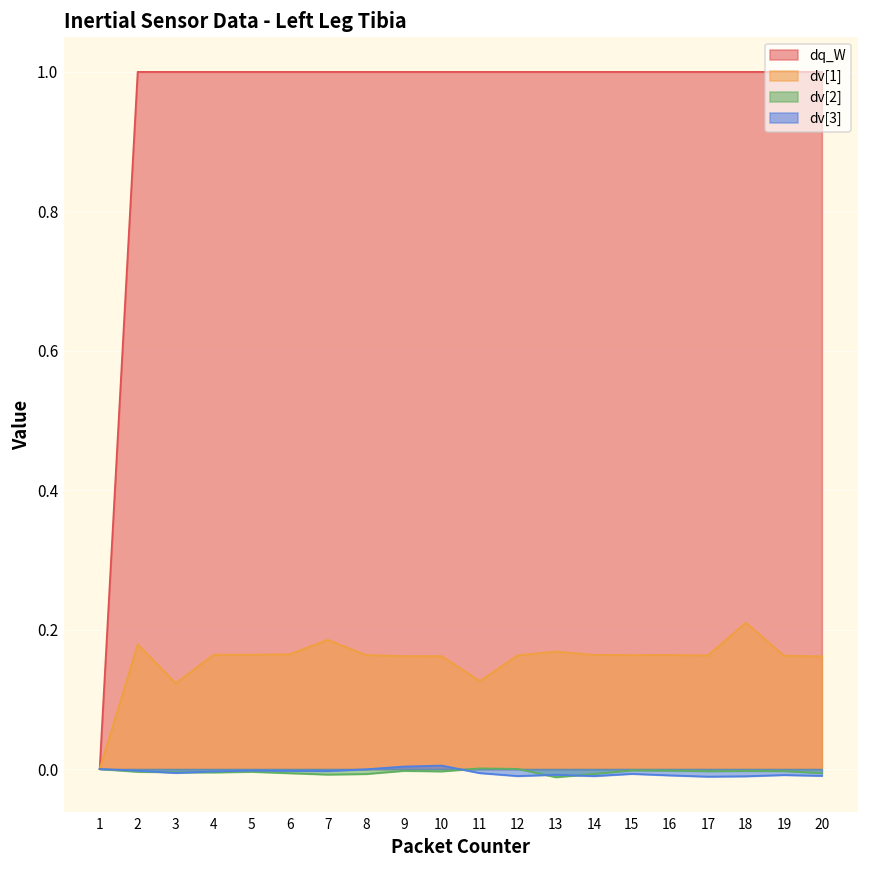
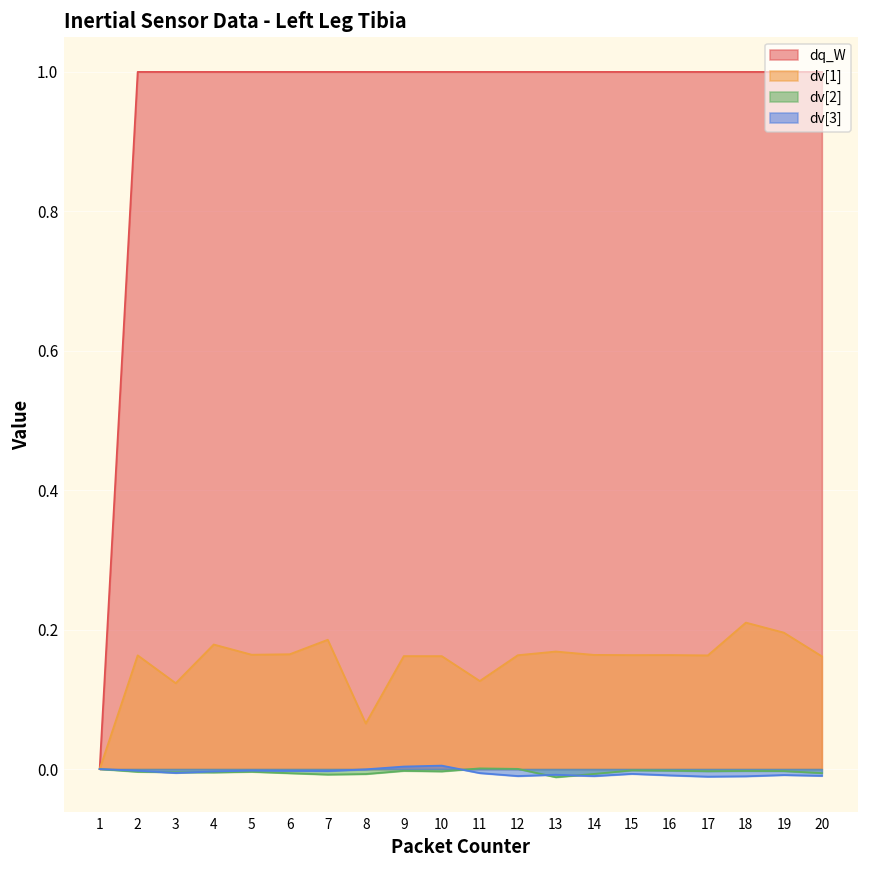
  {
    "dq_W": {
      "2": 1.00,
      "3": 1.00,
      "4": 1.00,
      "5": 1.00,
      "6": 1.00,
      "7": 1.00,
      "8": 1.00,
      "9": 1.00,
      "10": 1.00,
      "11": 1.00,
      "12": 1.00,
      "13": 1.00,
      "14": 1.00,
      "15": 1.00,
      "16": 1.00,
      "17": 1.00,
      "18": 1.00
    },
    "dv[1]": {
-     "2": 0.18,
+     "2": 0.16,
      "3": 0.12,
-     "4": 0.16,
+     "4": 0.18,
      "5": 0.16,
      "6": 0.16,
      "7": 0.19,
-     "8": 0.16,
+     "8": 0.07,
      "9": 0.16,
      "10": 0.16,
      "11": 0.13,
      "12": 0.16,
      "13": 0.17,
      "14": 0.16,
      "15": 0.16,
      "16": 0.16,
      "17": 0.16,
      "18": 0.21,
-     "19": 0.16,
+     "19": 0.20,
      "20": 0.16
    }
  }
